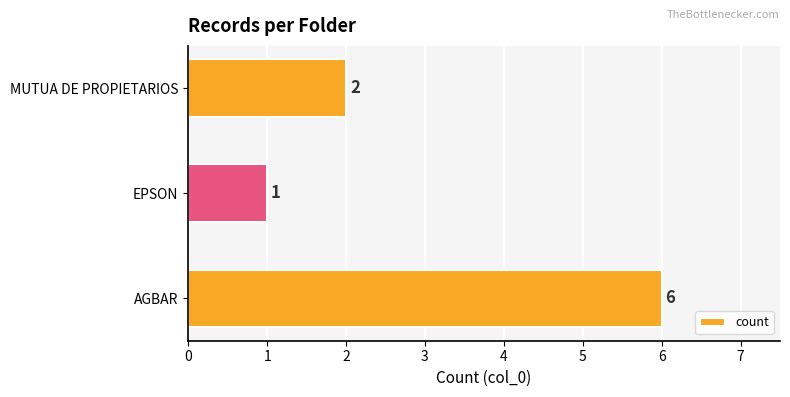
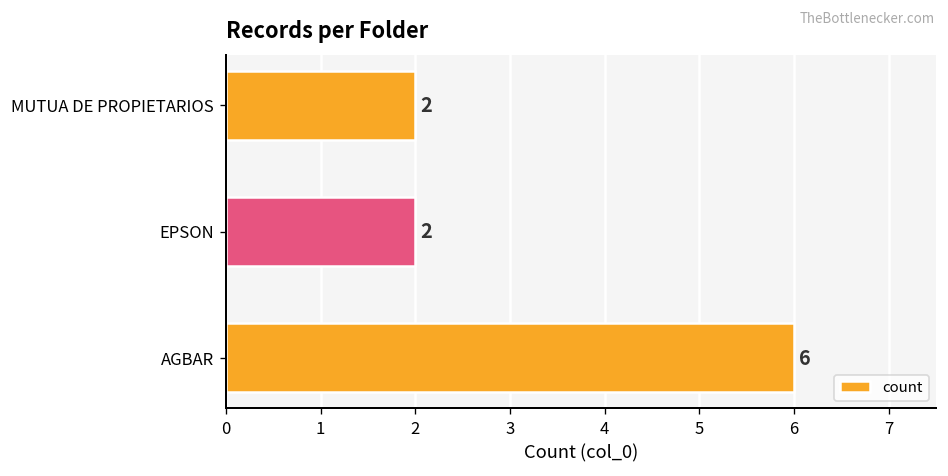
  {
    "MUTUA DE PROPIETARIOS": 2,
-   "EPSON": 1,
+   "EPSON": 2,
    "AGBAR": 6
  }
